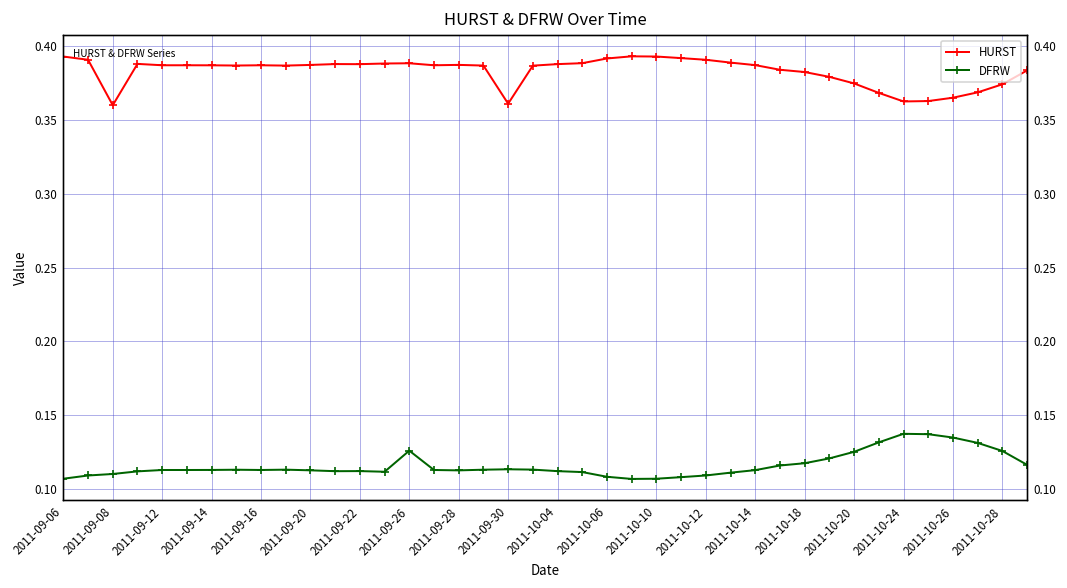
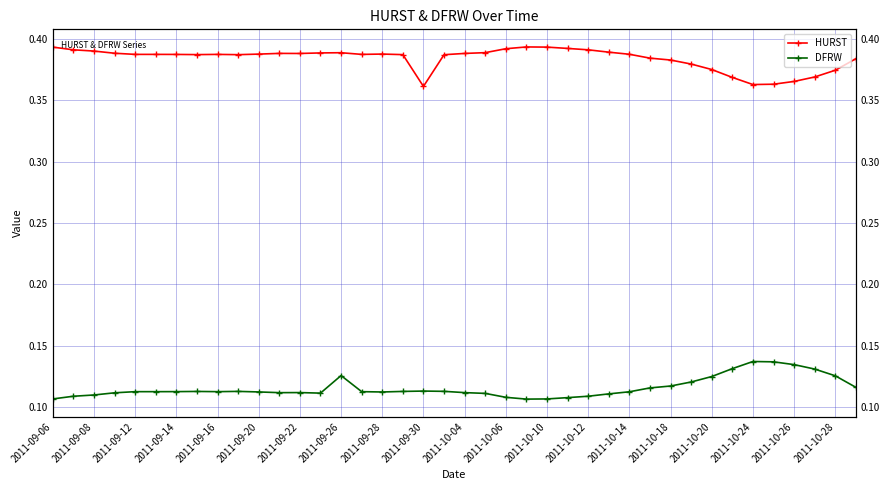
  {
    "HURST": {
      "2011-09-06": 0.393,
-     "2011-09-08": 0.360,
+     "2011-09-08": 0.390,
      "2011-09-12": 0.387,
      "2011-09-14": 0.387,
      "2011-09-16": 0.387,
      "2011-09-20": 0.387,
      "2011-09-22": 0.388,
      "2011-09-26": 0.389,
      "2011-09-28": 0.387,
      "2011-09-30": 0.361,
      "2011-10-04": 0.388,
      "2011-10-06": 0.392,
      "2011-10-10": 0.393,
      "2011-10-12": 0.391,
      "2011-10-14": 0.387,
      "2011-10-18": 0.383,
      "2011-10-20": 0.375,
      "2011-10-24": 0.363,
      "2011-10-26": 0.365,
      "2011-10-28": 0.374
    },
    "DFRW": {
      "2011-09-06": 0.107,
      "2011-09-08": 0.110,
      "2011-09-12": 0.113,
      "2011-09-14": 0.113,
      "2011-09-16": 0.113,
      "2011-09-20": 0.113,
      "2011-09-22": 0.112,
      "2011-09-26": 0.126,
      "2011-09-28": 0.113,
      "2011-09-30": 0.113,
      "2011-10-04": 0.112,
      "2011-10-06": 0.108,
      "2011-10-10": 0.107,
      "2011-10-12": 0.109,
      "2011-10-14": 0.113,
      "2011-10-18": 0.117,
      "2011-10-20": 0.125,
      "2011-10-24": 0.137,
      "2011-10-26": 0.135,
      "2011-10-28": 0.126
    }
  }
